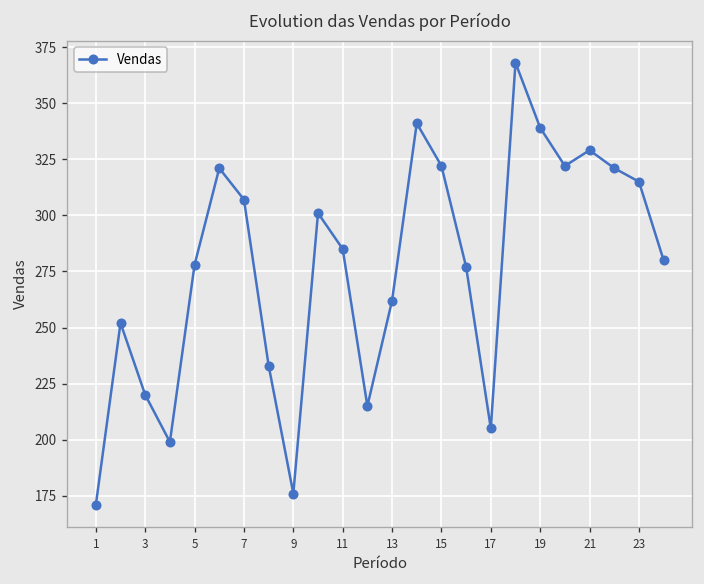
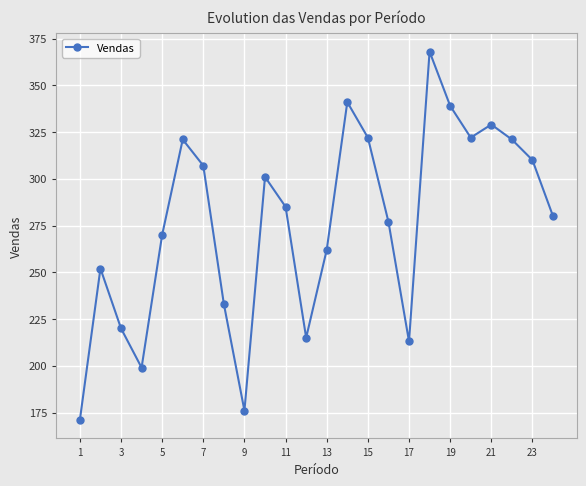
  {
    "1": 171,
    "3": 220,
-   "5": 278,
+   "5": 270,
    "7": 307,
    "9": 176,
    "11": 285,
    "13": 262,
    "15": 322,
-   "17": 205,
+   "17": 213,
    "19": 339,
    "21": 329,
-   "23": 315
+   "23": 310
  }
